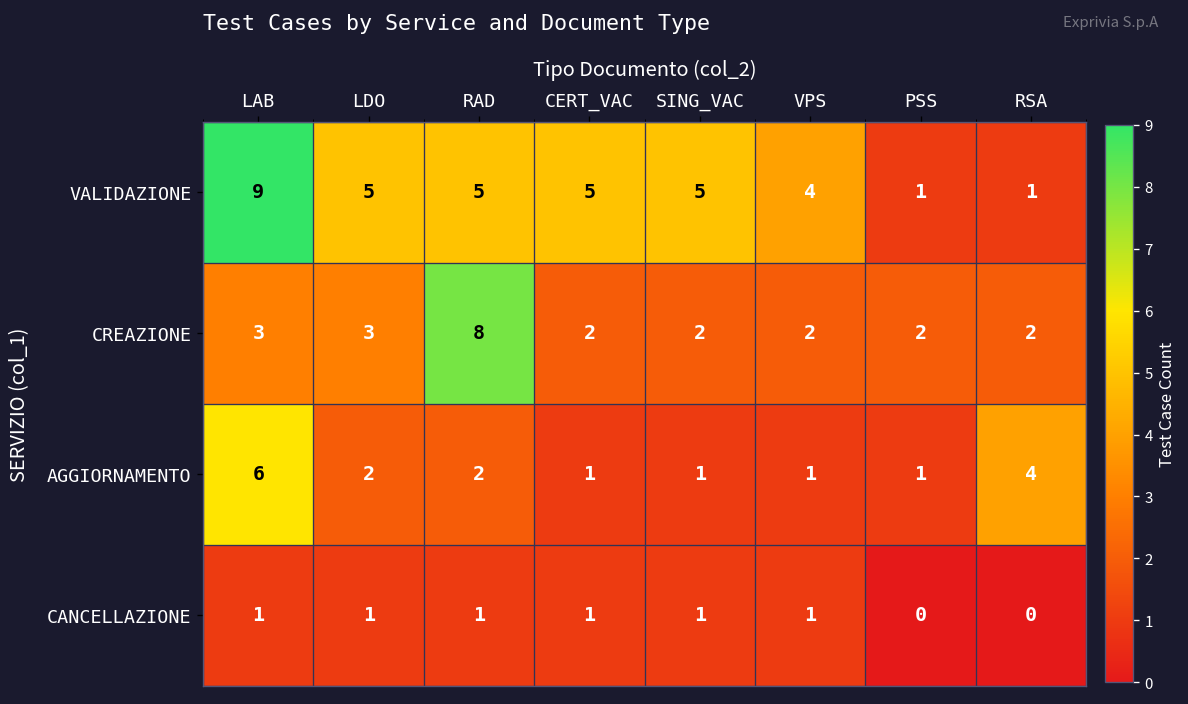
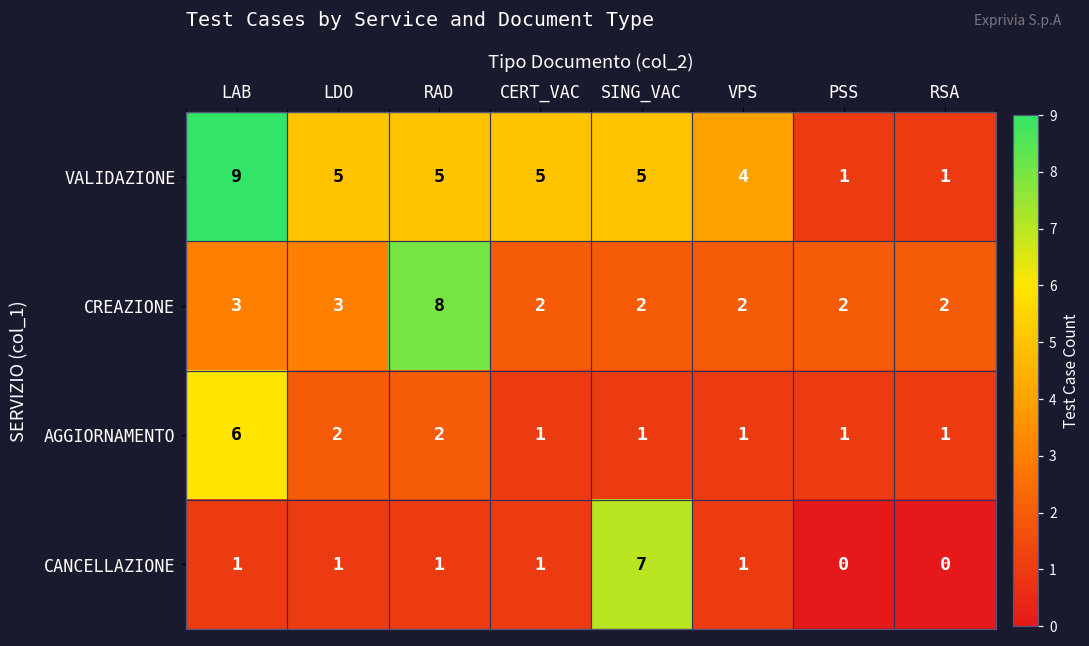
  {
    "VALIDAZIONE": {
      "LAB": 9,
      "LDO": 5,
      "RAD": 5,
      "CERT_VAC": 5,
      "SING_VAC": 5,
      "VPS": 4,
      "PSS": 1,
      "RSA": 1
    },
    "CREAZIONE": {
      "LAB": 3,
      "LDO": 3,
      "RAD": 8,
      "CERT_VAC": 2,
      "SING_VAC": 2,
      "VPS": 2,
      "PSS": 2,
      "RSA": 2
    },
    "AGGIORNAMENTO": {
      "LAB": 6,
      "LDO": 2,
      "RAD": 2,
      "CERT_VAC": 1,
      "SING_VAC": 1,
      "VPS": 1,
      "PSS": 1,
-     "RSA": 4
+     "RSA": 1
    },
    "CANCELLAZIONE": {
      "LAB": 1,
      "LDO": 1,
      "RAD": 1,
      "CERT_VAC": 1,
-     "SING_VAC": 1,
+     "SING_VAC": 7,
      "VPS": 1,
      "PSS": 0,
      "RSA": 0
    }
  }
